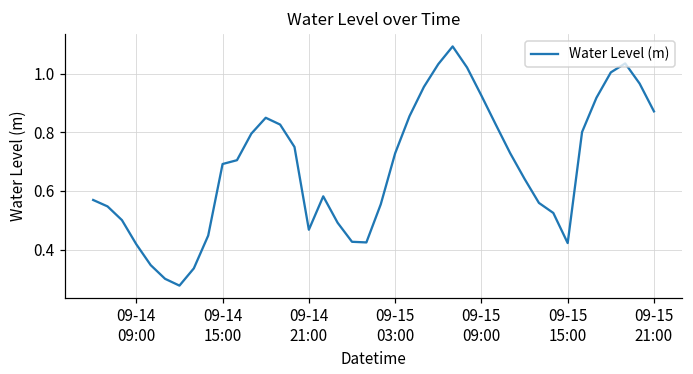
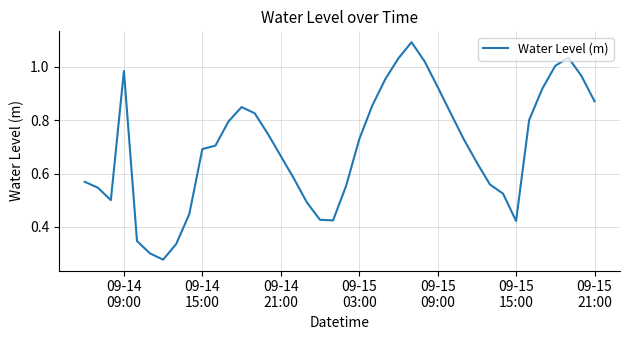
  {
-   "09-14 09:00": 0.42,
+   "09-14 09:00": 0.98,
    "09-14 15:00": 0.69,
-   "09-14 21:00": 0.47,
+   "09-14 21:00": 0.67,
    "09-15 03:00": 0.73,
    "09-15 09:00": 0.92,
    "09-15 15:00": 0.42,
    "09-15 21:00": 0.87
  }
